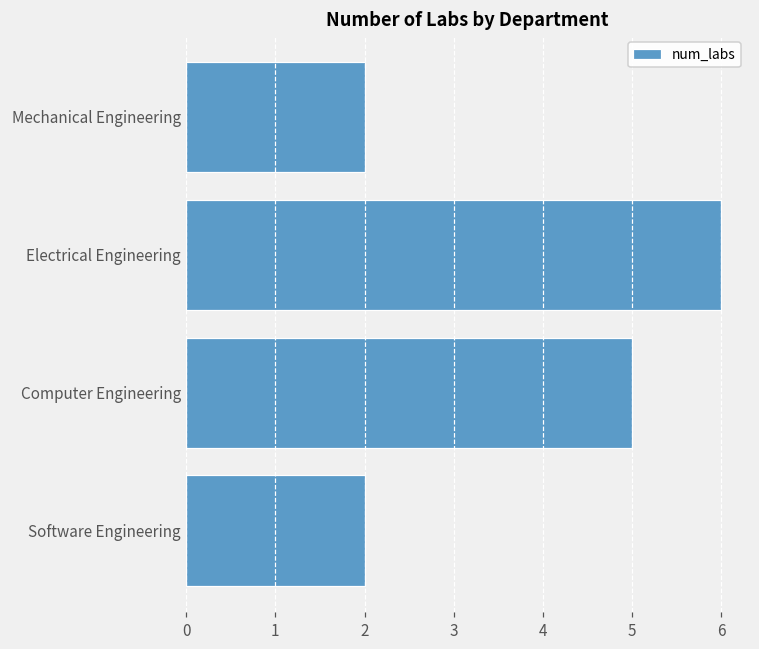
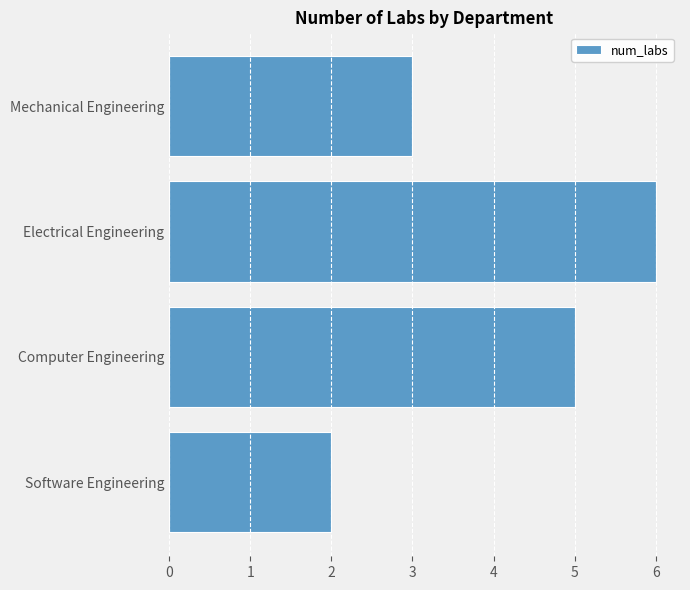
  {
-   "Mechanical Engineering": 2,
+   "Mechanical Engineering": 3,
    "Electrical Engineering": 6,
    "Computer Engineering": 5,
    "Software Engineering": 2
  }
